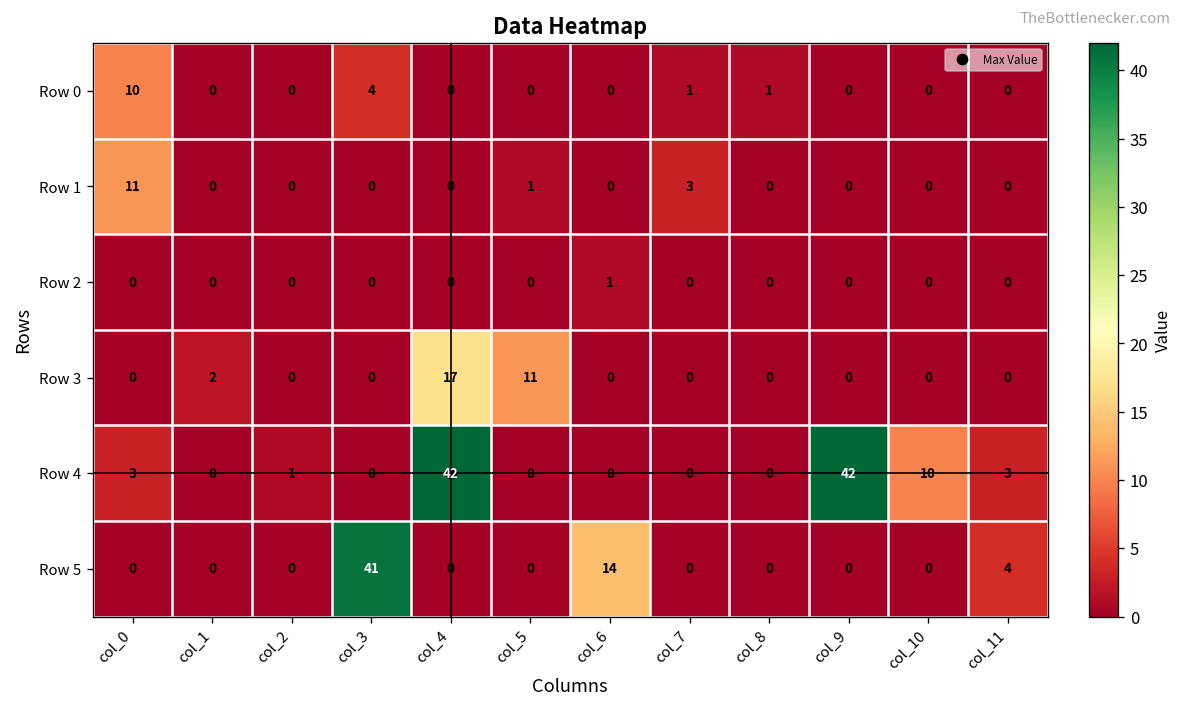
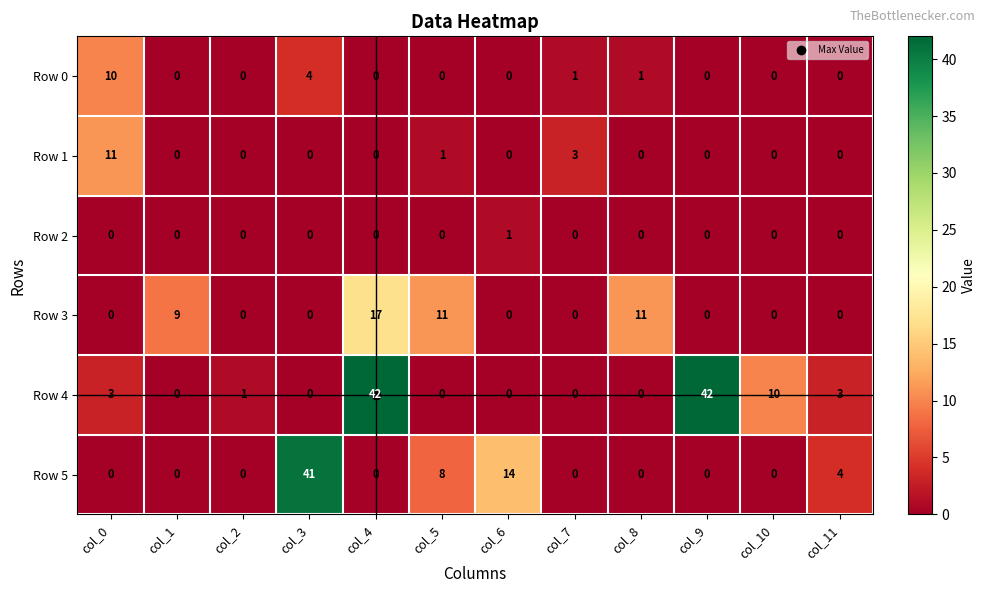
  {
    "Row 0": {
      "col_0": 10,
      "col_1": 0,
      "col_2": 0,
      "col_3": 4,
      "col_4": 0,
      "col_5": 0,
      "col_6": 0,
      "col_7": 1,
      "col_8": 1,
      "col_9": 0,
      "col_10": 0,
      "col_11": 0
    },
    "Row 1": {
      "col_0": 11,
      "col_1": 0,
      "col_2": 0,
      "col_3": 0,
      "col_4": 0,
      "col_5": 1,
      "col_6": 0,
      "col_7": 3,
      "col_8": 0,
      "col_9": 0,
      "col_10": 0,
      "col_11": 0
    },
    "Row 2": {
      "col_0": 0,
      "col_1": 0,
      "col_2": 0,
      "col_3": 0,
      "col_4": 0,
      "col_5": 0,
      "col_6": 1,
      "col_7": 0,
      "col_8": 0,
      "col_9": 0,
      "col_10": 0,
      "col_11": 0
    },
    "Row 3": {
      "col_0": 0,
-     "col_1": 2,
+     "col_1": 9,
      "col_2": 0,
      "col_3": 0,
      "col_4": 17,
      "col_5": 11,
      "col_6": 0,
      "col_7": 0,
-     "col_8": 0,
+     "col_8": 11,
      "col_9": 0,
      "col_10": 0,
      "col_11": 0
    },
    "Row 4": {
      "col_0": 3,
      "col_1": 0,
      "col_2": 1,
      "col_3": 0,
      "col_5": 0,
      "col_6": 0,
      "col_7": 0,
      "col_8": 0,
      "col_9": 42,
      "col_10": 10,
      "col_11": 3
    },
    "Row 5": {
      "col_0": 0,
      "col_1": 0,
      "col_2": 0,
      "col_3": 41,
      "col_4": 0,
-     "col_5": 0,
+     "col_5": 8,
      "col_6": 14,
      "col_7": 0,
      "col_8": 0,
      "col_9": 0,
      "col_10": 0,
      "col_11": 4
    }
  }
